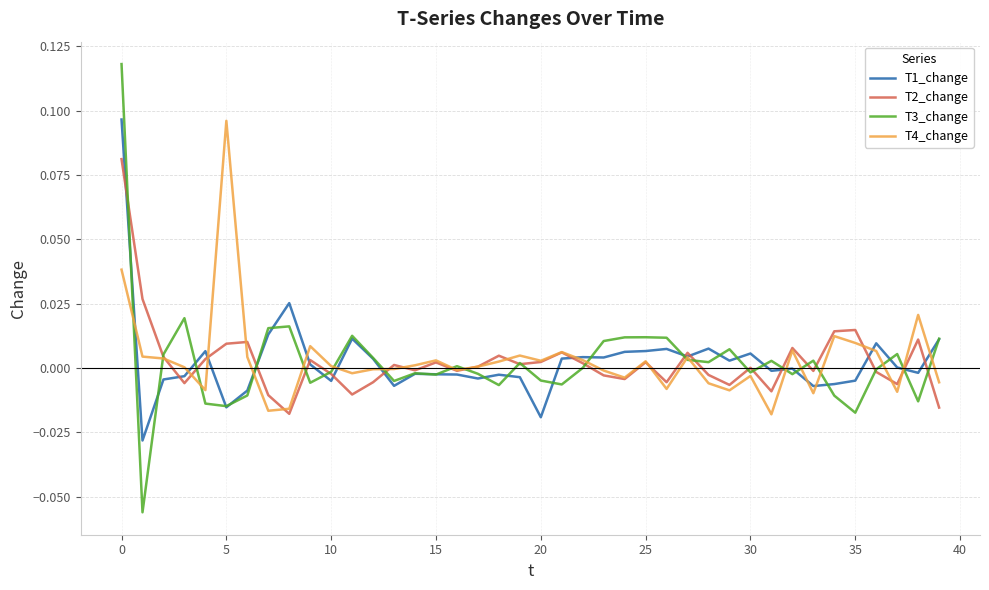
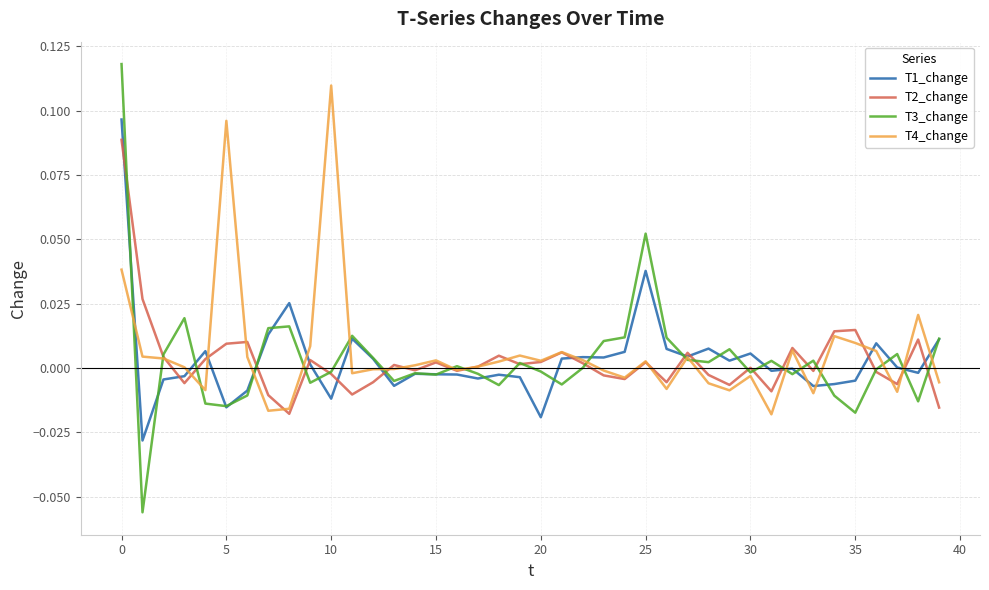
  {
    "T1_change": {
      "0": 0.096,
-     "10": -0.005,
+     "10": -0.012,
      "20": -0.019,
-     "25": 0.007,
+     "25": 0.038,
      "30": 0.006,
      "35": -0.005
    },
    "T2_change": {
-     "0": 0.081,
+     "0": 0.089,
      "5": 0.009,
      "30": 0.000,
      "35": 0.015
    },
    "T3_change": {
      "0": 0.118,
-     "20": -0.005,
-     "25": 0.012,
+     "20": -0.001,
+     "25": 0.052,
      "30": -0.002,
      "35": -0.017
    },
    "T4_change": {
      "0": 0.038,
      "5": 0.096,
-     "10": 0.001,
+     "10": 0.110,
      "30": -0.003,
      "35": 0.010
    }
  }
